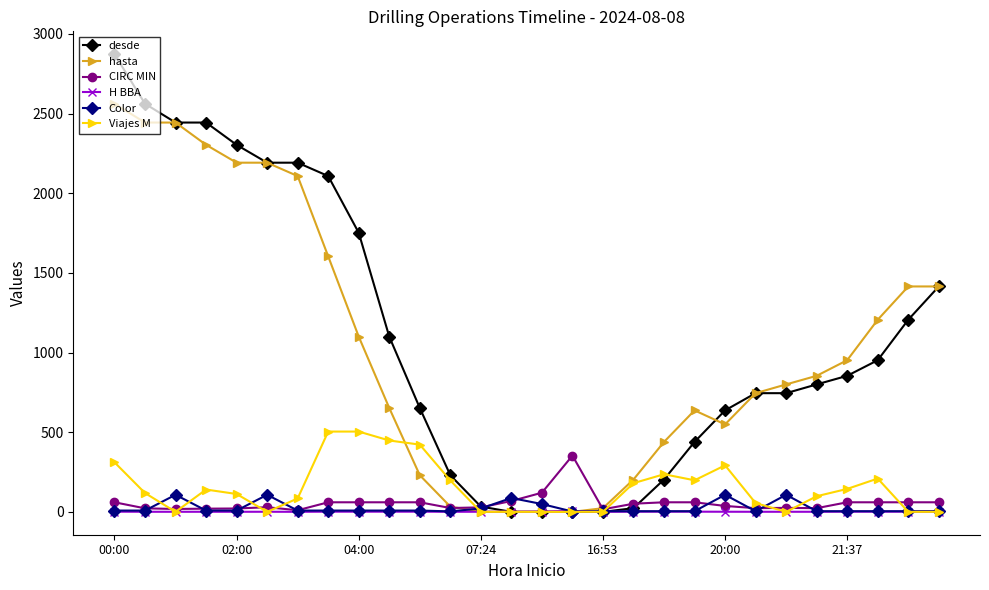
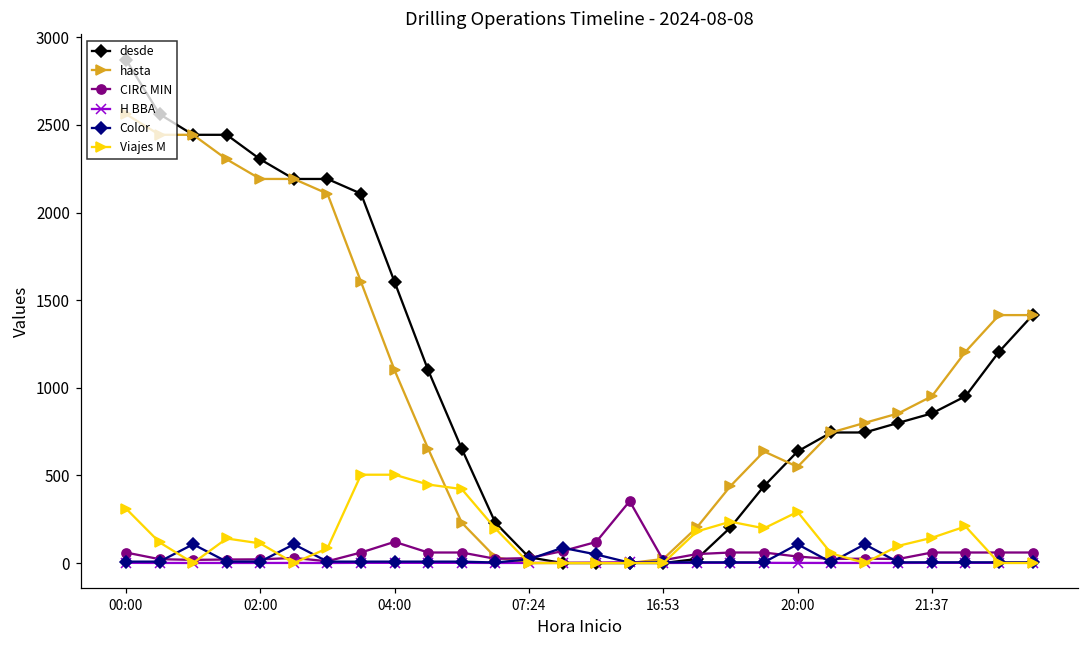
  {
    "desde": {
      "02:00": 2300,
-     "04:00": 1750,
+     "04:00": 1600,
      "20:00": 640,
      "21:37": 850
    },
    "hasta": {
      "02:00": 2190,
      "04:00": 1100,
      "20:00": 550,
      "21:37": 950
    },
    "CIRC MIN": {
      "00:00": 60,
-     "04:00": 60,
+     "04:00": 120,
      "20:00": 40,
      "21:37": 60
    },
    "H BBA": {
      "20:00": 0
    },
    "Color": {
      "20:00": 110
    },
    "Viajes M": {
      "00:00": 310,
      "02:00": 110,
      "04:00": 500,
      "20:00": 290,
      "21:37": 140
    }
  }
